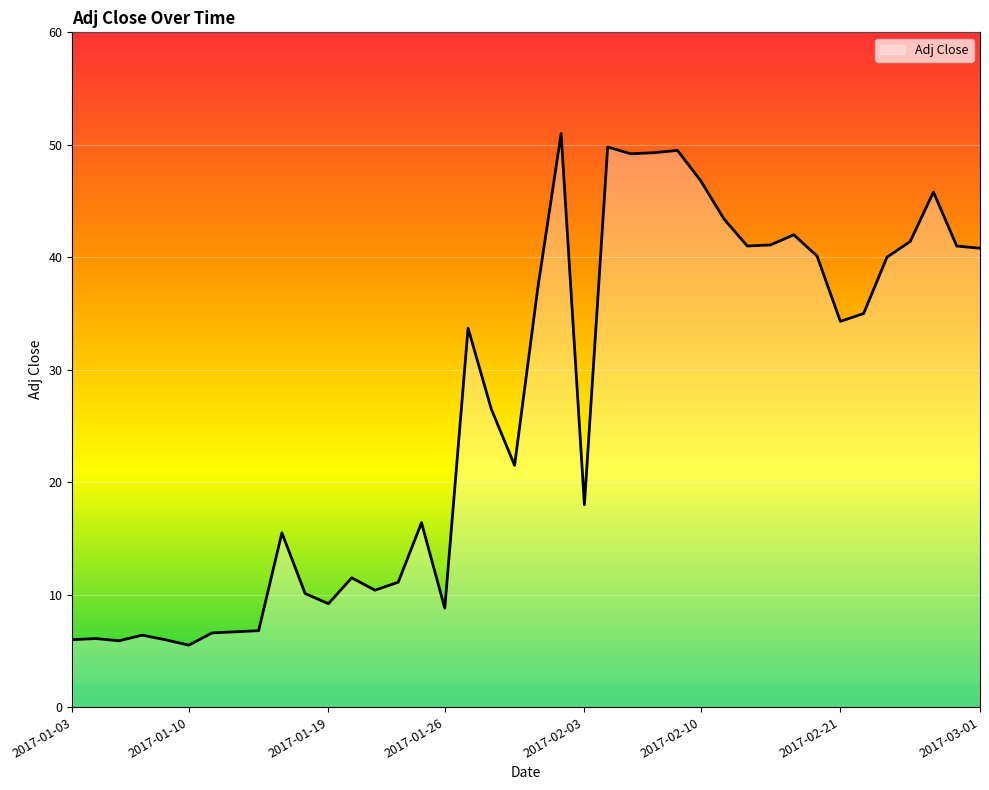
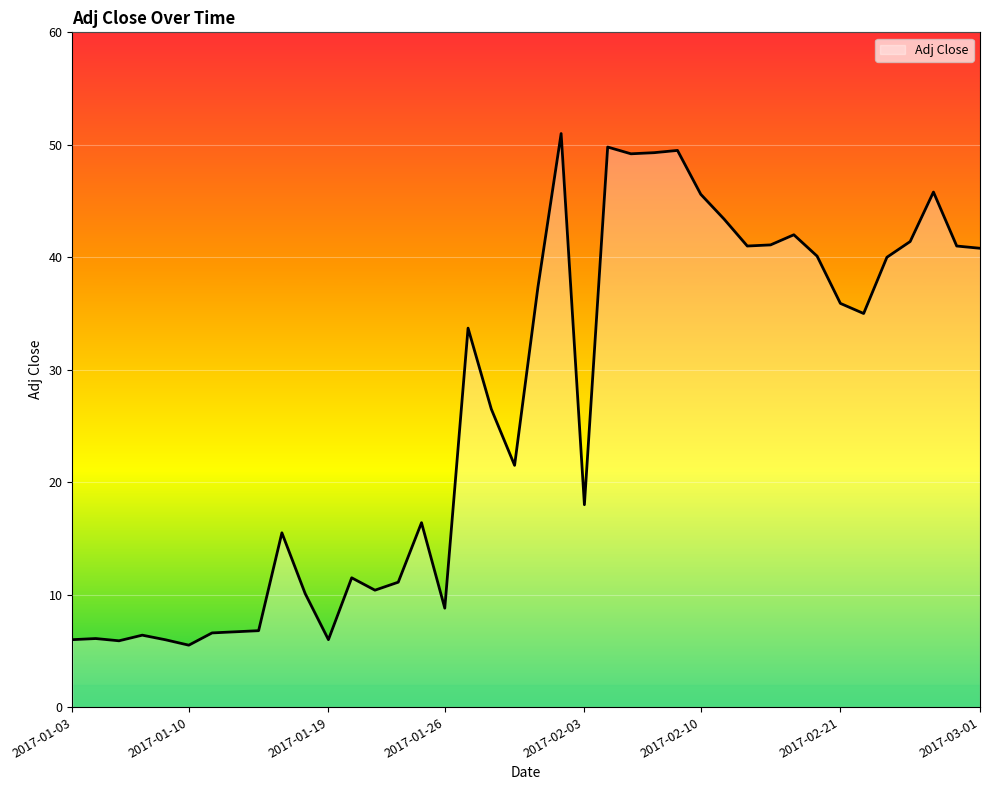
  {
    "2017-01-03": 6.0,
    "2017-01-10": 5.5,
-   "2017-01-19": 9.2,
+   "2017-01-19": 6.0,
    "2017-01-26": 8.8,
    "2017-02-03": 18.0,
-   "2017-02-10": 46.8,
-   "2017-02-21": 34.3,
+   "2017-02-10": 45.6,
+   "2017-02-21": 35.9,
    "2017-03-01": 40.8
  }
